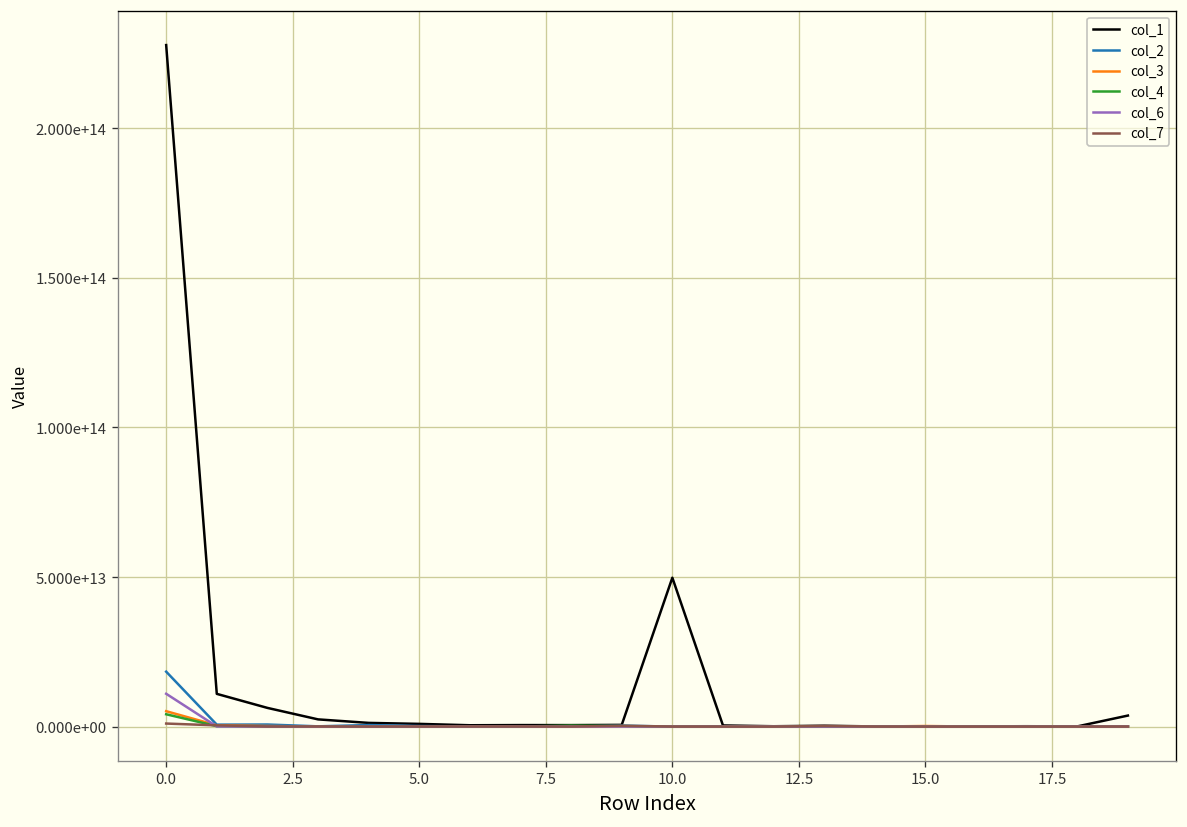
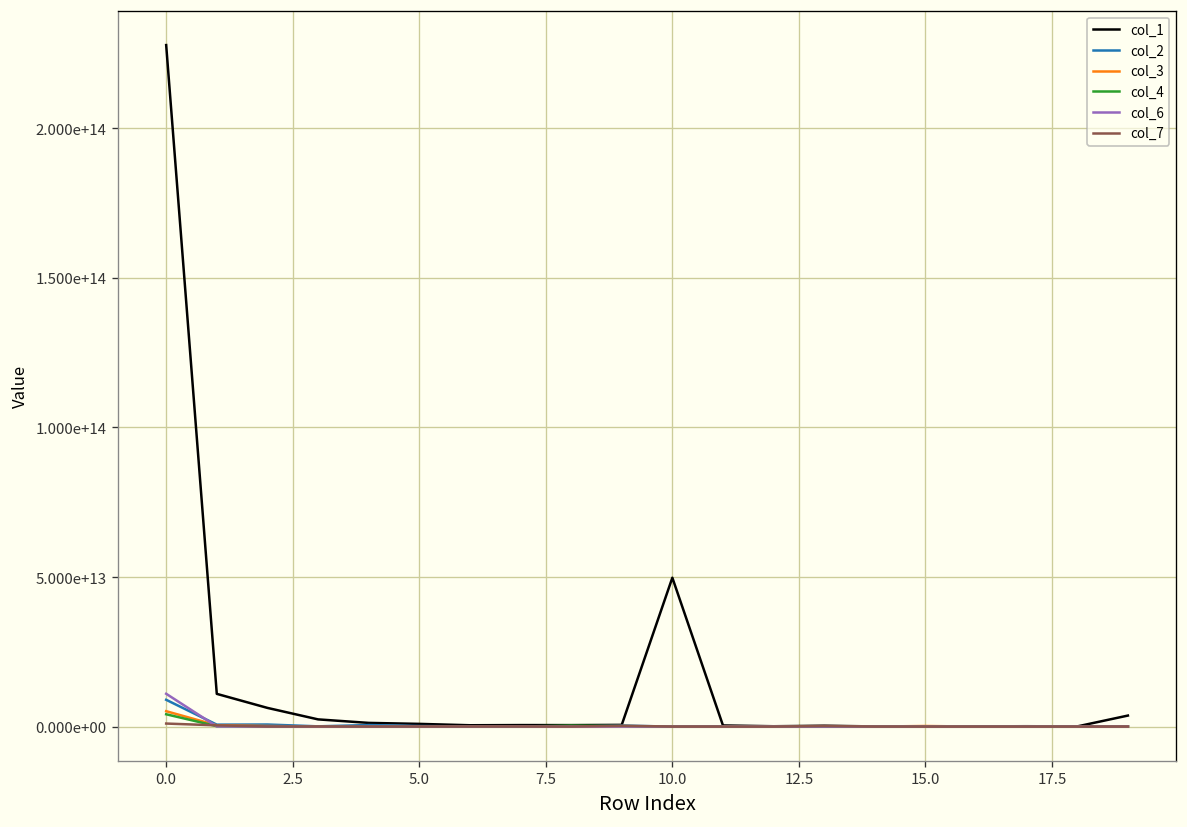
  {
    "col_1": {
      "0.0": 228000000000000,
      "10.0": 50000000000000
    },
    "col_2": {
-     "0.0": 18000000000000
+     "0.0": 9000000000000
    },
    "col_3": {
      "0.0": 5000000000000
    },
    "col_4": {
      "0.0": 4000000000000
    },
    "col_6": {
      "0.0": 11000000000000
    },
    "col_7": {
      "0.0": 1000000000000
    }
  }
